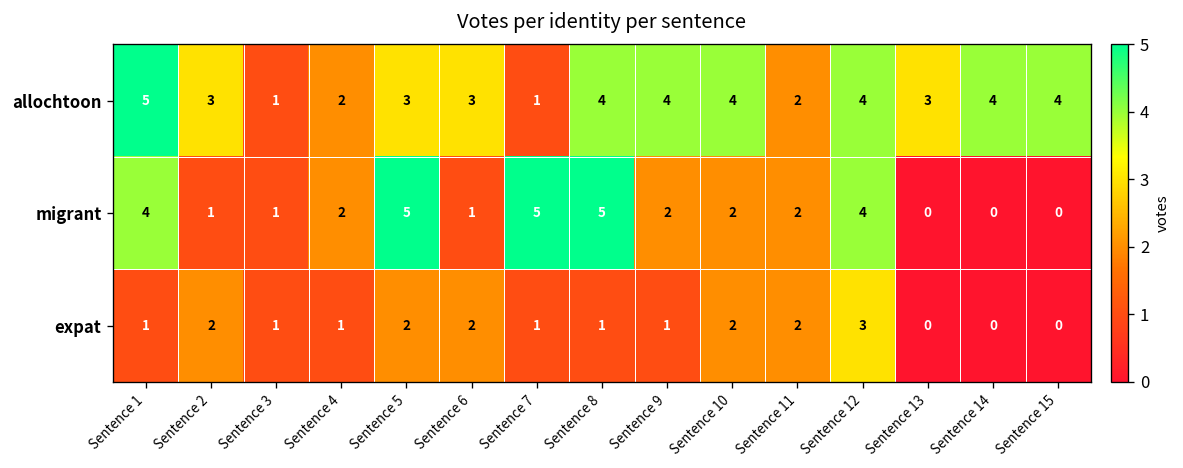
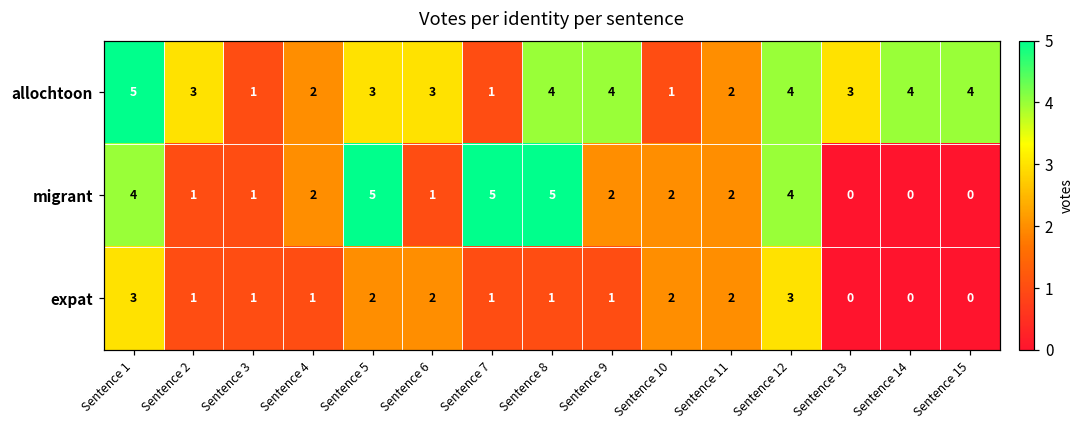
  {
    "allochtoon": {
      "Sentence 1": 5,
      "Sentence 2": 3,
      "Sentence 3": 1,
      "Sentence 4": 2,
      "Sentence 5": 3,
      "Sentence 6": 3,
      "Sentence 7": 1,
      "Sentence 8": 4,
      "Sentence 9": 4,
-     "Sentence 10": 4,
+     "Sentence 10": 1,
      "Sentence 11": 2,
      "Sentence 12": 4,
      "Sentence 13": 3,
      "Sentence 14": 4,
      "Sentence 15": 4
    },
    "migrant": {
      "Sentence 1": 4,
      "Sentence 2": 1,
      "Sentence 3": 1,
      "Sentence 4": 2,
      "Sentence 5": 5,
      "Sentence 6": 1,
      "Sentence 7": 5,
      "Sentence 8": 5,
      "Sentence 9": 2,
      "Sentence 10": 2,
      "Sentence 11": 2,
      "Sentence 12": 4,
      "Sentence 13": 0,
      "Sentence 14": 0,
      "Sentence 15": 0
    },
    "expat": {
-     "Sentence 1": 1,
-     "Sentence 2": 2,
+     "Sentence 1": 3,
+     "Sentence 2": 1,
      "Sentence 3": 1,
      "Sentence 4": 1,
      "Sentence 5": 2,
      "Sentence 6": 2,
      "Sentence 7": 1,
      "Sentence 8": 1,
      "Sentence 9": 1,
      "Sentence 10": 2,
      "Sentence 11": 2,
      "Sentence 12": 3,
      "Sentence 13": 0,
      "Sentence 14": 0,
      "Sentence 15": 0
    }
  }
